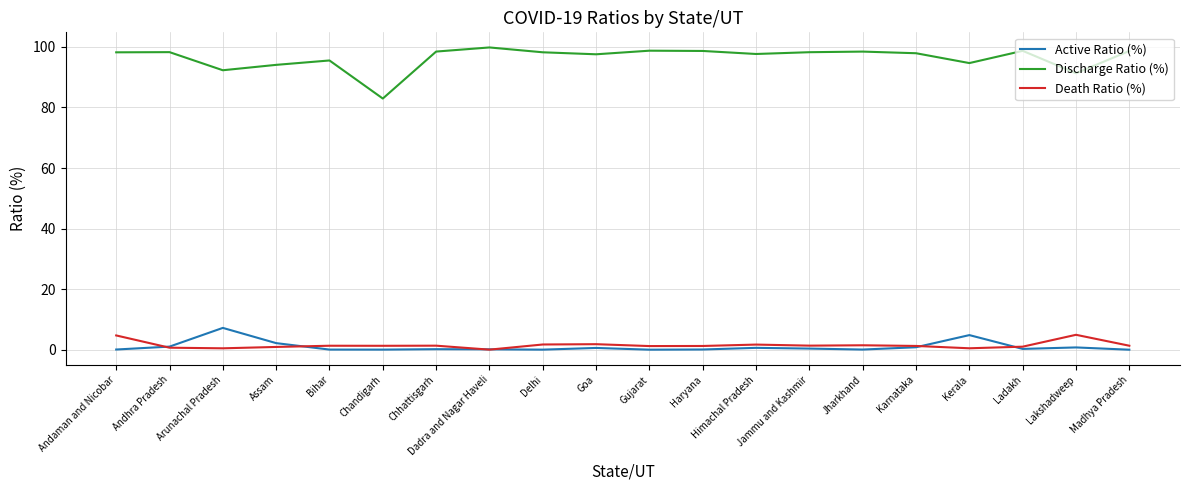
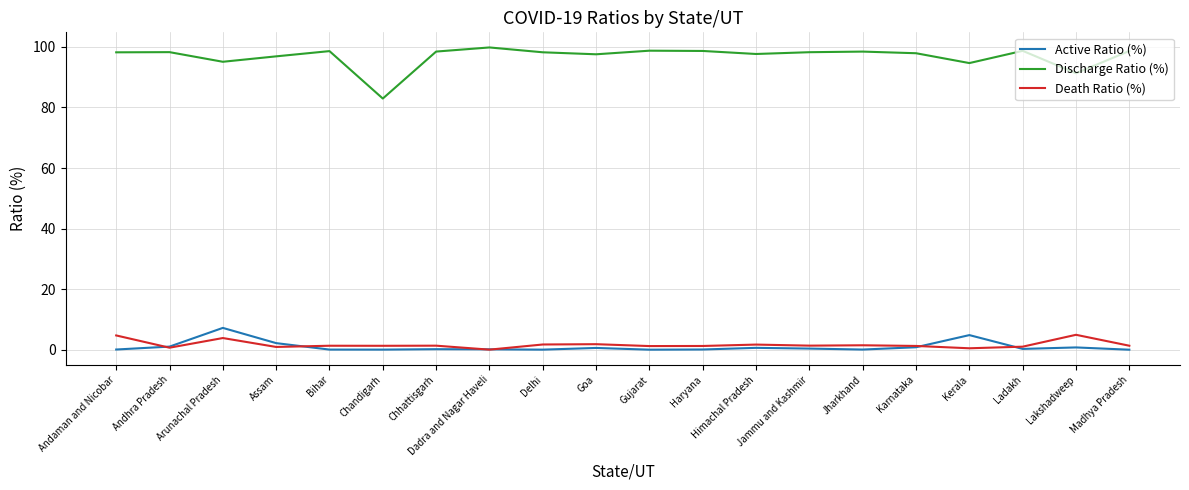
  {
    "Active Ratio (%)": {
      "Andaman and Nicobar": 0,
      "Arunachal Pradesh": 7,
      "Assam": 2,
      "Bihar": 0,
      "Chandigarh": 0,
      "Chhattisgarh": 0,
      "Delhi": 0,
      "Goa": 1,
      "Gujarat": 0,
      "Haryana": 0,
      "Himachal Pradesh": 1,
      "Jammu and Kashmir": 0,
      "Jharkhand": 0,
      "Kerala": 5,
      "Lakshadweep": 1,
      "Madhya Pradesh": 0
    },
    "Discharge Ratio (%)": {
      "Andaman and Nicobar": 98,
      "Andhra Pradesh": 98,
-     "Arunachal Pradesh": 92,
-     "Assam": 94,
-     "Bihar": 96,
+     "Arunachal Pradesh": 95,
+     "Assam": 97,
+     "Bihar": 99,
      "Chandigarh": 83,
      "Chhattisgarh": 98,
      "Dadra and Nagar Haveli": 100,
      "Delhi": 98,
      "Goa": 98,
      "Gujarat": 99,
      "Haryana": 99,
      "Himachal Pradesh": 98,
      "Jammu and Kashmir": 98,
      "Jharkhand": 98,
      "Karnataka": 98,
      "Kerala": 95
    },
    "Death Ratio (%)": {
      "Andaman and Nicobar": 5,
-     "Arunachal Pradesh": 0,
+     "Arunachal Pradesh": 4,
      "Assam": 1,
      "Bihar": 1,
      "Chandigarh": 1,
      "Chhattisgarh": 1,
      "Delhi": 2,
      "Goa": 2,
      "Gujarat": 1,
      "Haryana": 1,
      "Himachal Pradesh": 2,
      "Jammu and Kashmir": 1,
      "Jharkhand": 1,
      "Kerala": 0,
      "Lakshadweep": 5,
      "Madhya Pradesh": 1
    }
  }
